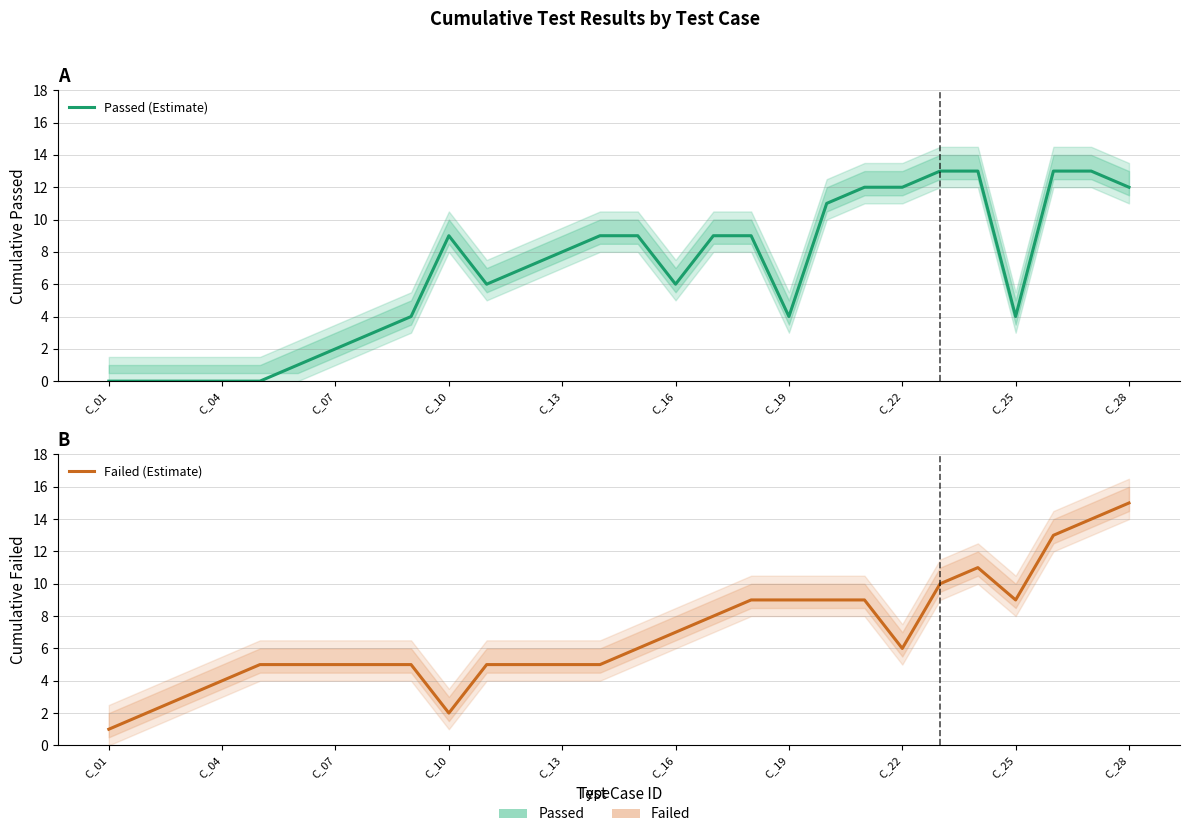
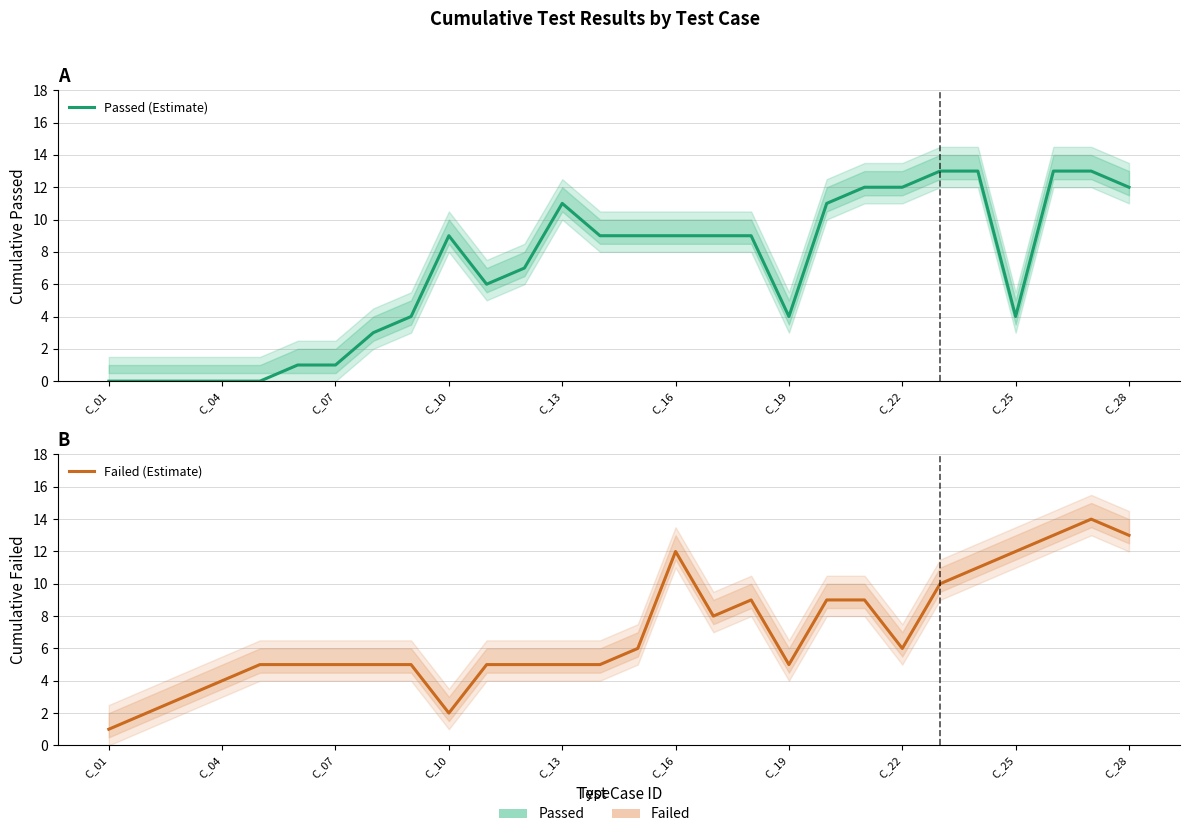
  {
    "A": {
      "Passed (Estimate)": {
        "C_01": 0,
        "C_04": 0,
-       "C_07": 2,
+       "C_07": 1,
        "C_10": 9,
-       "C_13": 8,
-       "C_16": 6,
+       "C_13": 11,
+       "C_16": 9,
        "C_19": 4,
        "C_22": 12,
        "C_25": 4,
        "C_28": 12
      }
    },
    "B": {
      "Failed (Estimate)": {
        "C_01": 1,
        "C_04": 4,
        "C_07": 5,
        "C_10": 2,
        "C_13": 5,
-       "C_16": 7,
-       "C_19": 9,
+       "C_16": 12,
+       "C_19": 5,
        "C_22": 6,
-       "C_25": 9,
-       "C_28": 15
+       "C_25": 12,
+       "C_28": 13
      }
    }
  }
